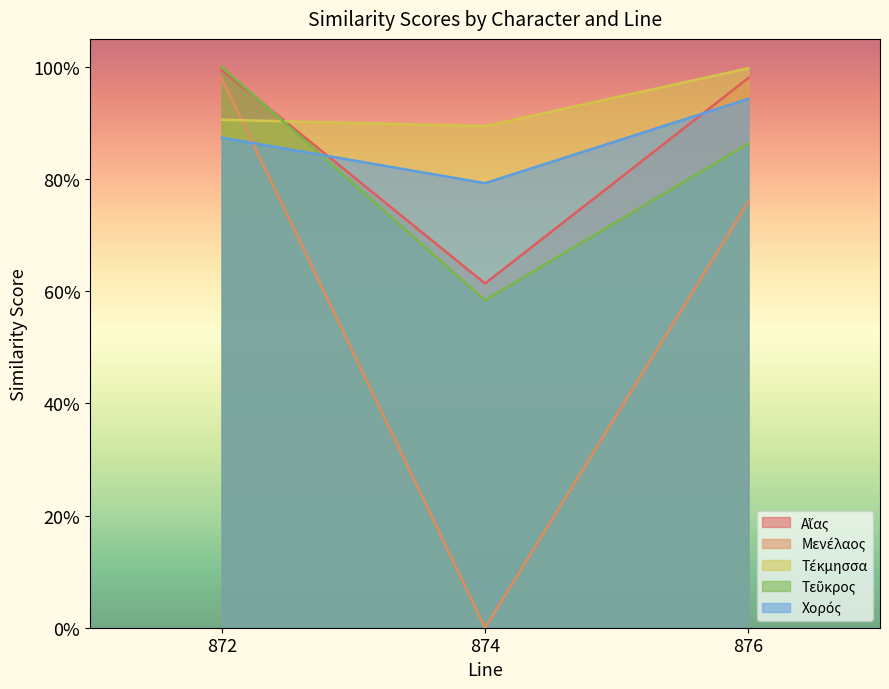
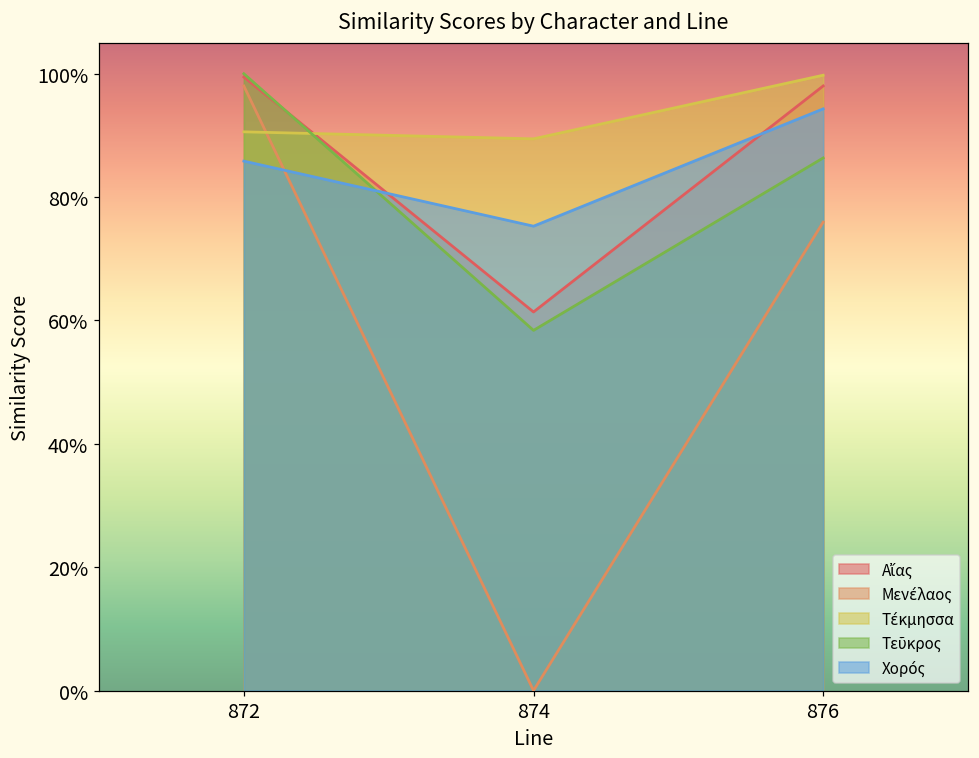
  {
    "Τεῦκρος": {
      "872": "100%",
      "874": "58%",
      "876": "86%"
    },
    "Χορός": {
-     "872": "87%",
-     "874": "79%",
+     "872": "86%",
+     "874": "75%",
      "876": "94%"
    }
  }
